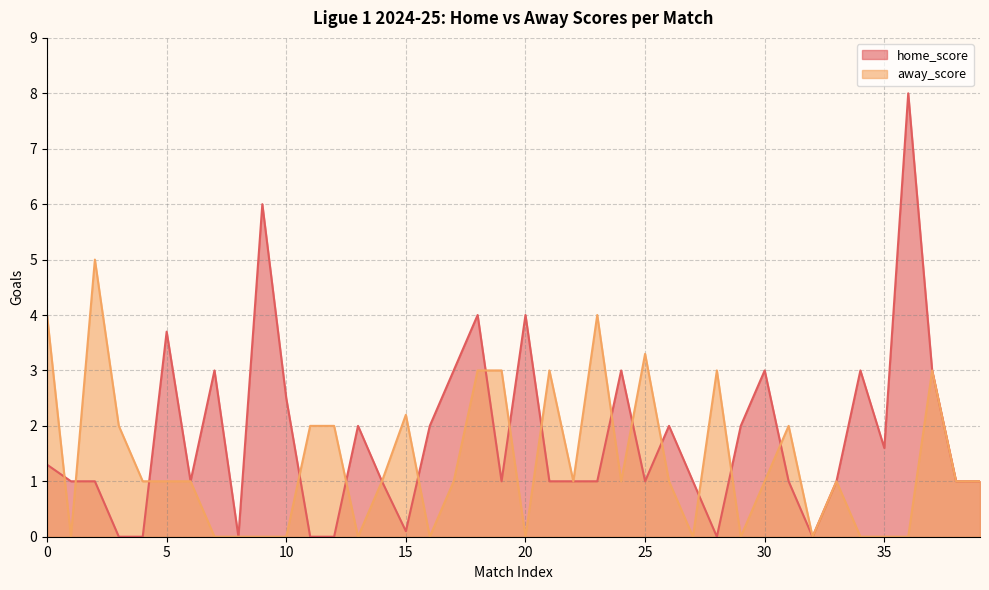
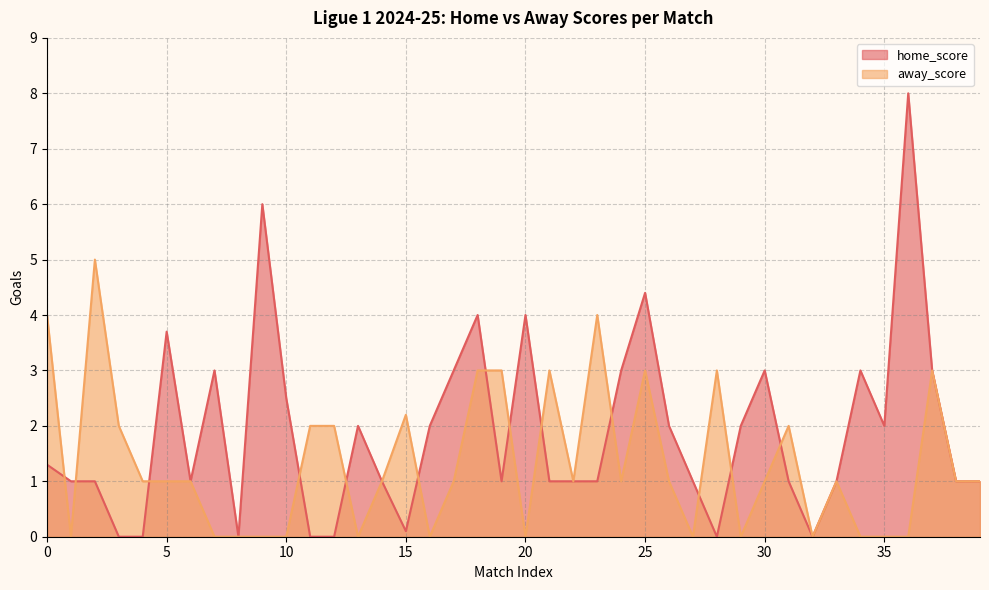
  {
    "home_score": {
      "0": 1.3,
      "5": 3.7,
      "10": 2.5,
      "15": 0.1,
      "20": 4.0,
-     "25": 1.0,
+     "25": 4.4,
      "30": 3.0,
-     "35": 1.6
+     "35": 2.0
    },
    "away_score": {
      "0": 4.0,
      "5": 1.0,
      "10": 0.0,
      "15": 2.2,
      "20": 0.0,
-     "25": 3.3,
+     "25": 3.0,
      "30": 1.0,
      "35": 0.0
    }
  }
